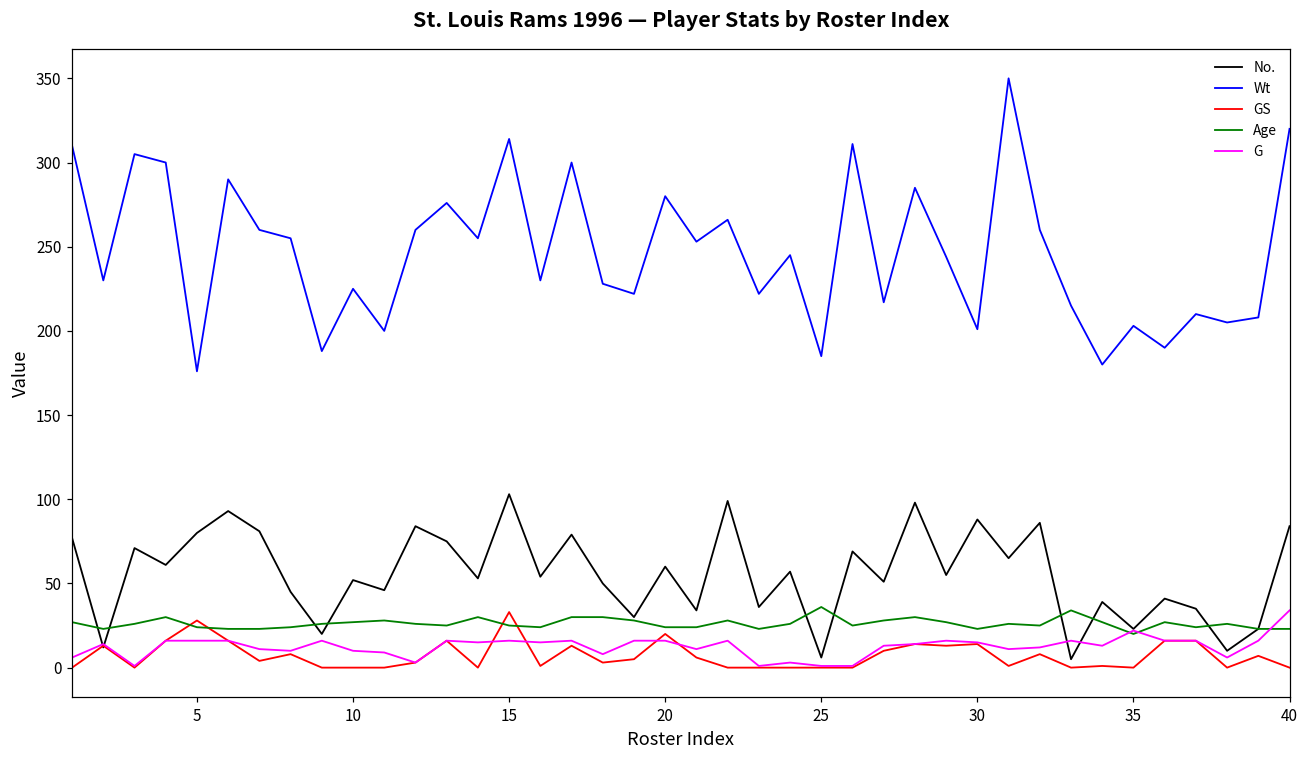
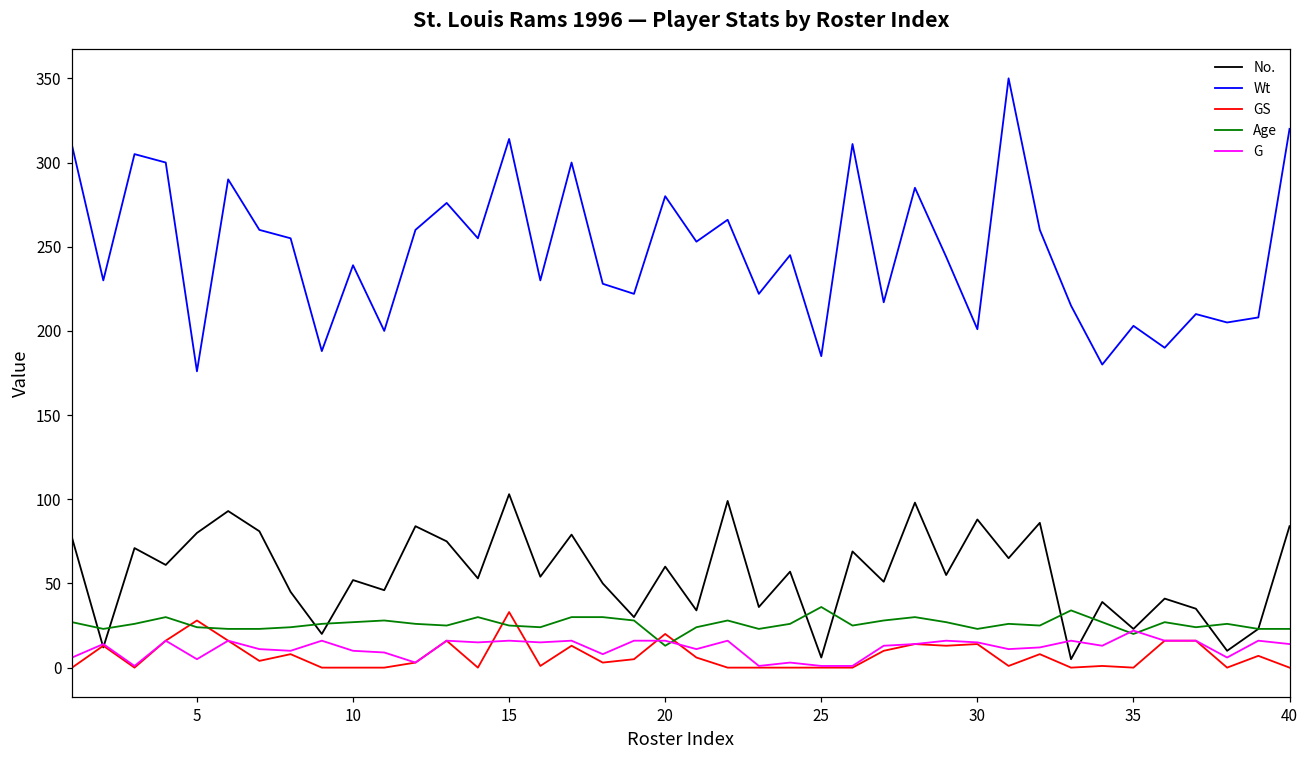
  {
    "No.": {
      "5": 80,
      "10": 52,
      "15": 103,
      "20": 60,
      "25": 6,
      "30": 88,
      "40": 84
    },
    "Wt": {
      "5": 176,
-     "10": 225,
+     "10": 239,
      "15": 314,
      "20": 280,
      "25": 185,
      "30": 201,
      "35": 203,
      "40": 320
    },
    "GS": {
      "5": 28,
      "10": 0,
      "15": 33,
      "20": 20,
      "35": 0,
      "40": 0
    },
    "Age": {
      "5": 24,
      "10": 27,
      "15": 25,
-     "20": 24,
+     "20": 13,
      "25": 36,
      "30": 23,
      "35": 20,
      "40": 23
    },
    "G": {
-     "5": 16,
+     "5": 5,
      "10": 10,
      "15": 16,
      "20": 16,
-     "40": 34
+     "40": 14
    }
  }
